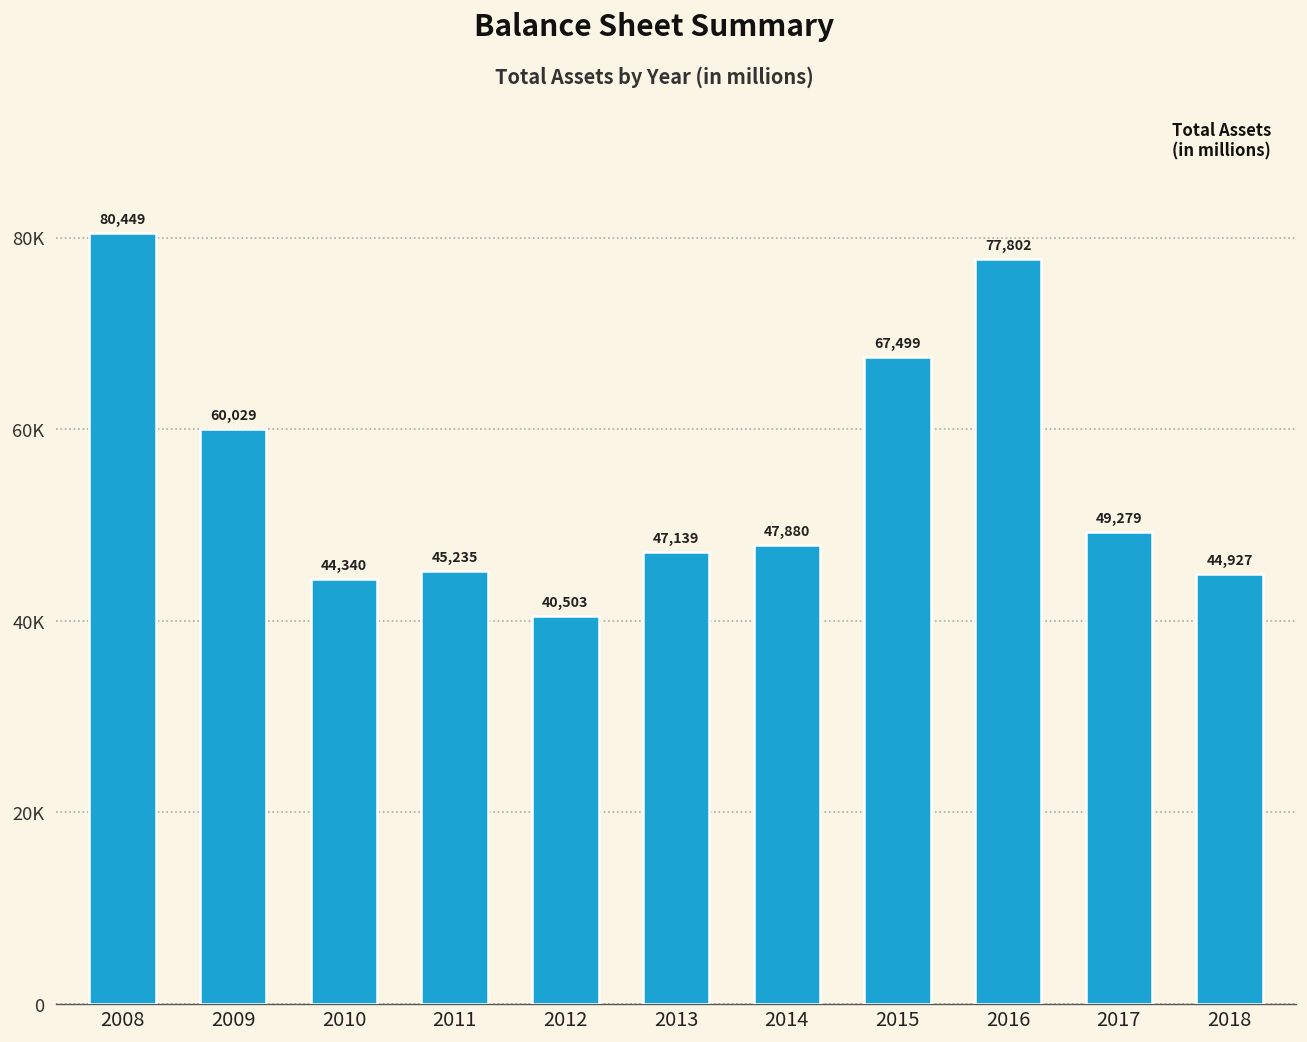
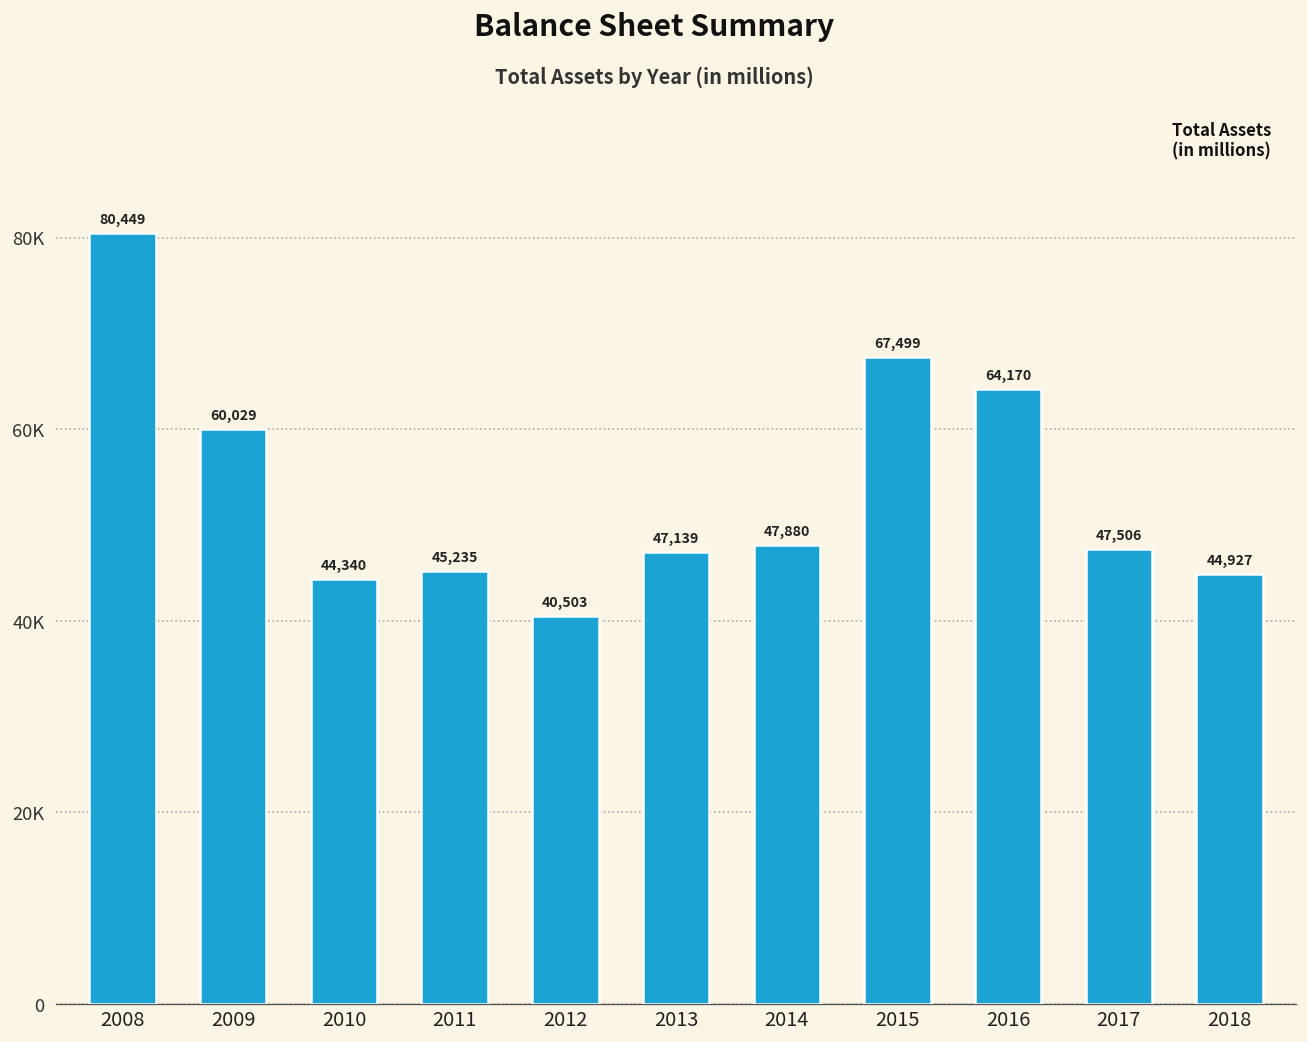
  {
    "2008": "80,449",
    "2009": "60,029",
    "2010": "44,340",
    "2011": "45,235",
    "2012": "40,503",
    "2013": "47,139",
    "2014": "47,880",
    "2015": "67,499",
-   "2016": "77,802",
-   "2017": "49,279",
+   "2016": "64,170",
+   "2017": "47,506",
    "2018": "44,927"
  }
